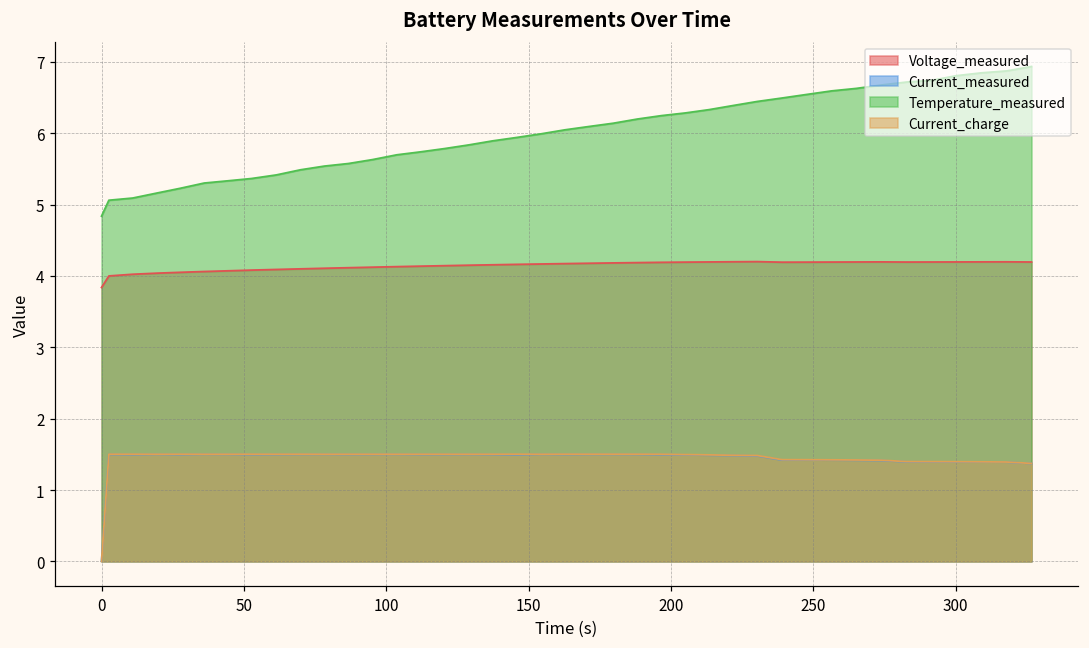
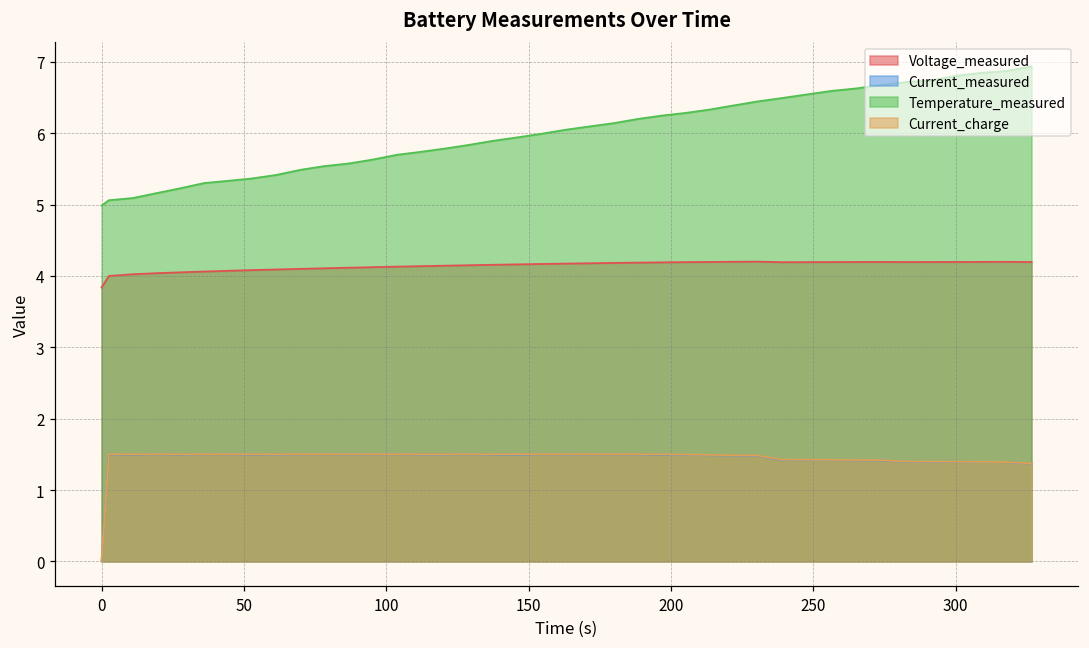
  {
    "Voltage_measured": {
      "0": 3.8
    },
    "Temperature_measured": {
-     "0": 4.8
+     "0": 5.0
    }
  }
